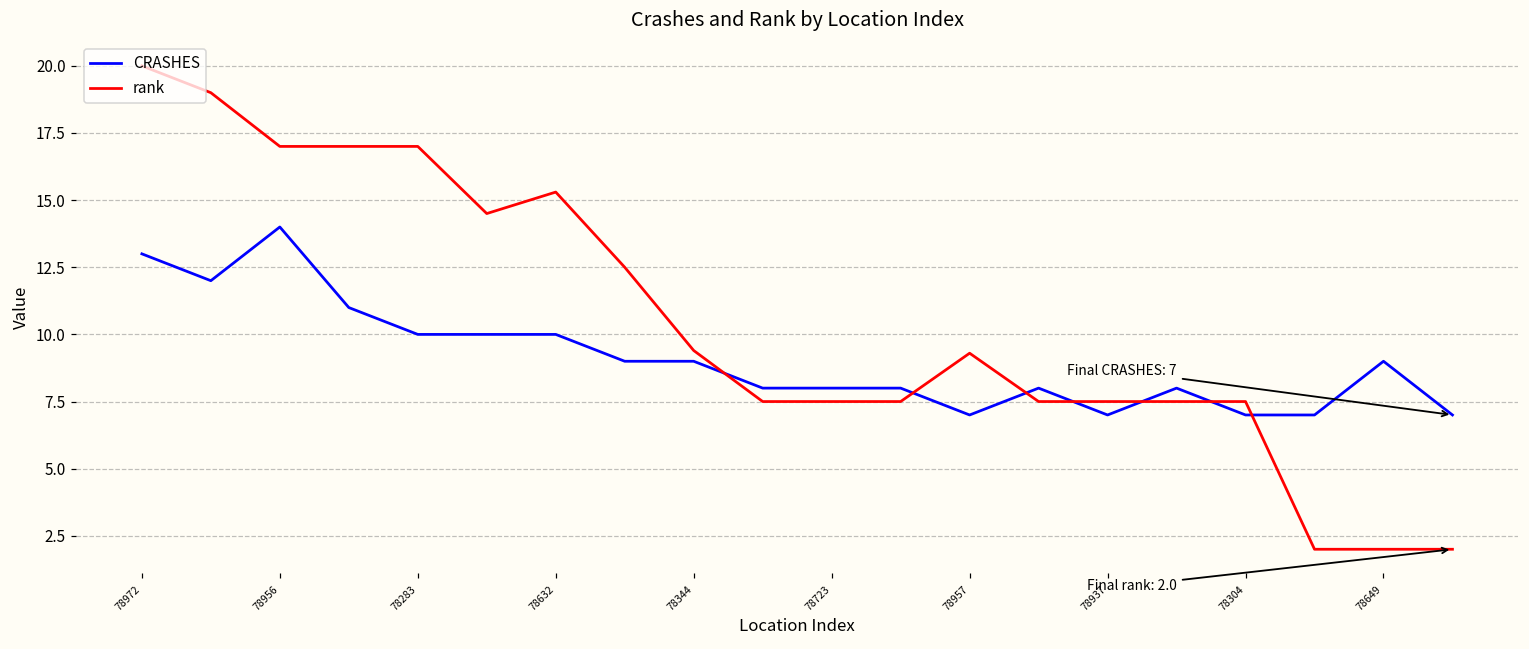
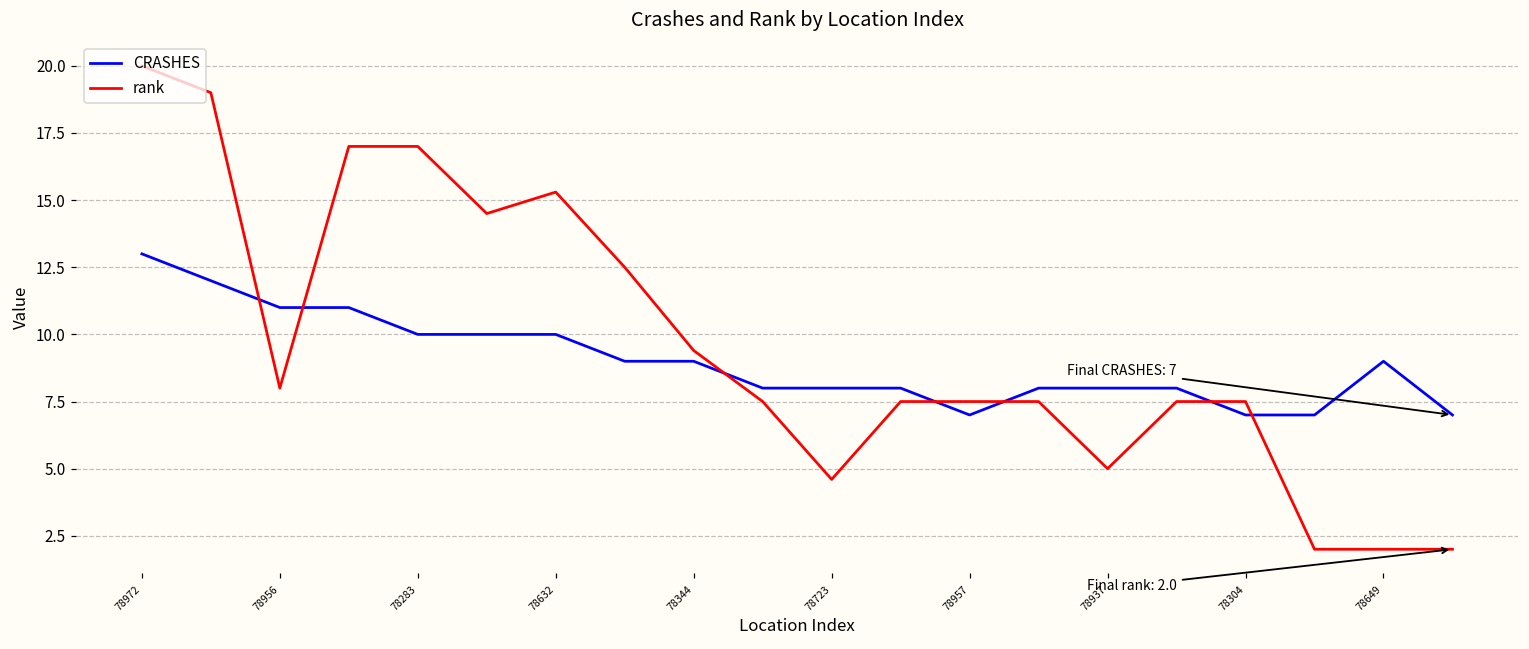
  {
    "CRASHES": {
      "78972": 13,
-     "78956": 14,
+     "78956": 11,
      "78283": 10,
      "78632": 10,
      "78344": 9,
      "78723": 8,
      "78957": 7,
-     "78937": 7,
+     "78937": 8,
      "78649": 9
    },
    "rank": {
-     "78956": 17,
+     "78956": 8,
      "78283": 17.0,
      "78632": 15.3,
      "78344": 9.4,
-     "78723": 7.5,
-     "78957": 9.3,
-     "78937": 7.5
+     "78723": 4.6,
+     "78957": 7.5,
+     "78937": 5.0
    }
  }
